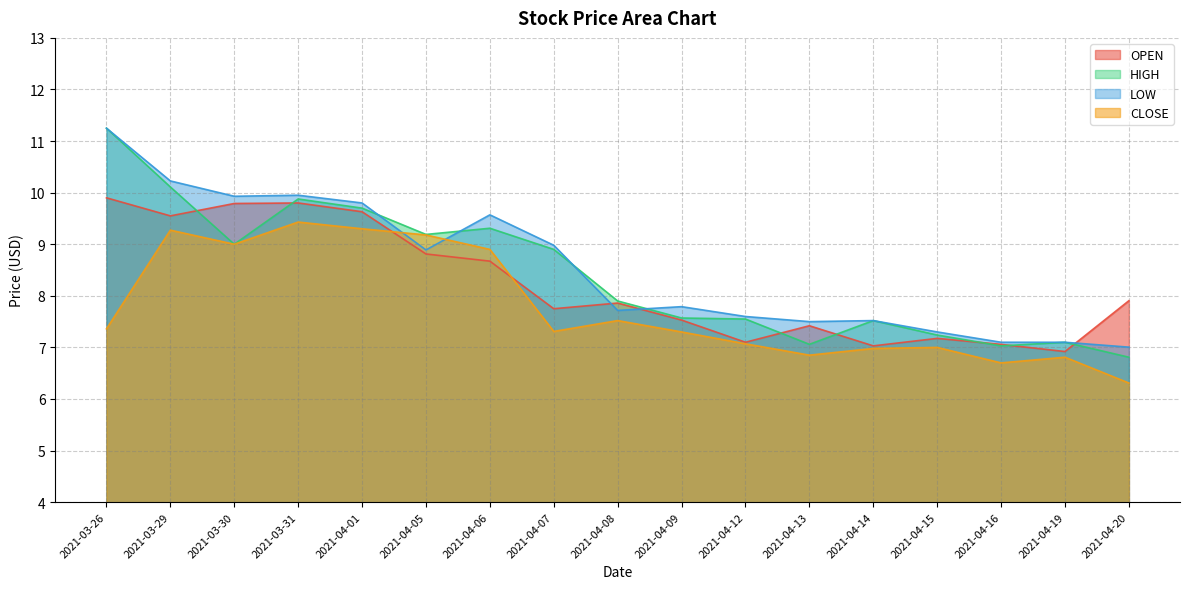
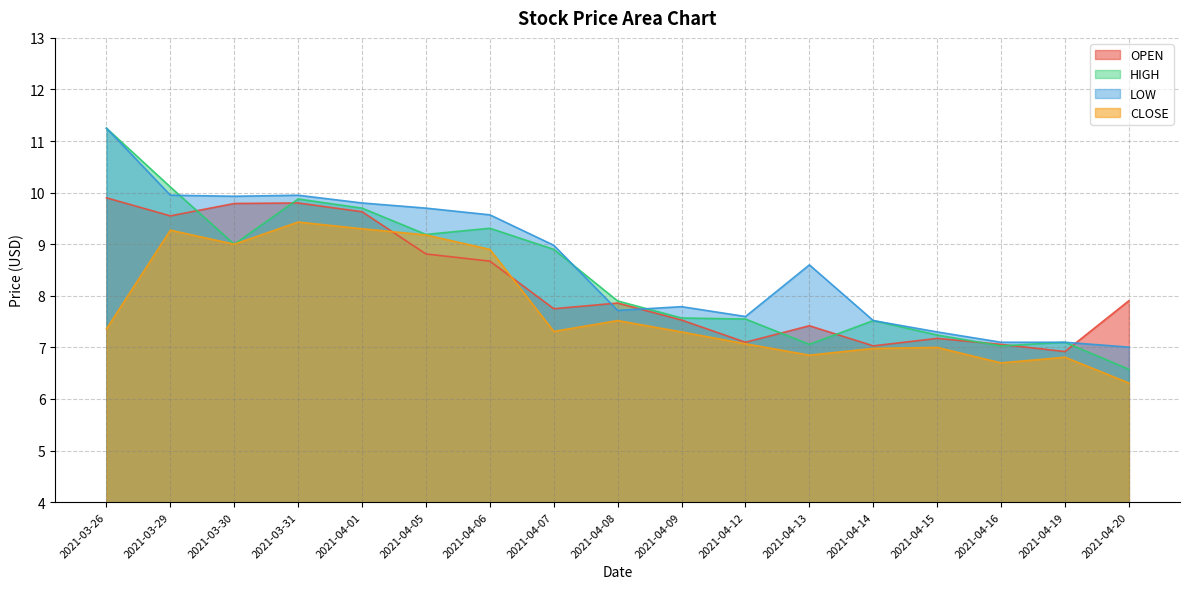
  {
    "OPEN": {
      "2021-03-26": 9.9,
      "2021-03-29": 9.6,
      "2021-03-30": 9.8,
      "2021-03-31": 9.8,
      "2021-04-01": 9.6,
      "2021-04-05": 8.8,
      "2021-04-06": 8.7,
      "2021-04-07": 7.8,
      "2021-04-13": 7.4,
      "2021-04-15": 7.2,
      "2021-04-19": 6.9,
      "2021-04-20": 7.9
    },
    "HIGH": {
      "2021-03-29": 10.1,
      "2021-03-31": 9.9,
      "2021-04-01": 9.7,
      "2021-04-06": 9.3,
      "2021-04-07": 8.9,
      "2021-04-13": 7.1,
      "2021-04-15": 7.2,
-     "2021-04-20": 6.8
+     "2021-04-20": 6.6
    },
    "LOW": {
-     "2021-03-29": 10.2,
+     "2021-03-29": 10.0,
      "2021-03-30": 9.9,
      "2021-03-31": 9.9,
      "2021-04-01": 9.8,
-     "2021-04-05": 8.9,
+     "2021-04-05": 9.7,
      "2021-04-06": 9.6,
      "2021-04-07": 9.0,
      "2021-04-08": 7.7,
      "2021-04-09": 7.8,
-     "2021-04-13": 7.5,
+     "2021-04-13": 8.6,
      "2021-04-15": 7.3,
      "2021-04-20": 7.0
    },
    "CLOSE": {
      "2021-03-26": 7.4,
      "2021-03-29": 9.3,
      "2021-03-31": 9.4,
      "2021-04-01": 9.3,
      "2021-04-06": 8.9,
      "2021-04-07": 7.3,
      "2021-04-08": 7.5,
      "2021-04-09": 7.3,
      "2021-04-13": 6.8,
      "2021-04-15": 7.0,
      "2021-04-16": 6.7,
      "2021-04-19": 6.8,
      "2021-04-20": 6.3
    }
  }
